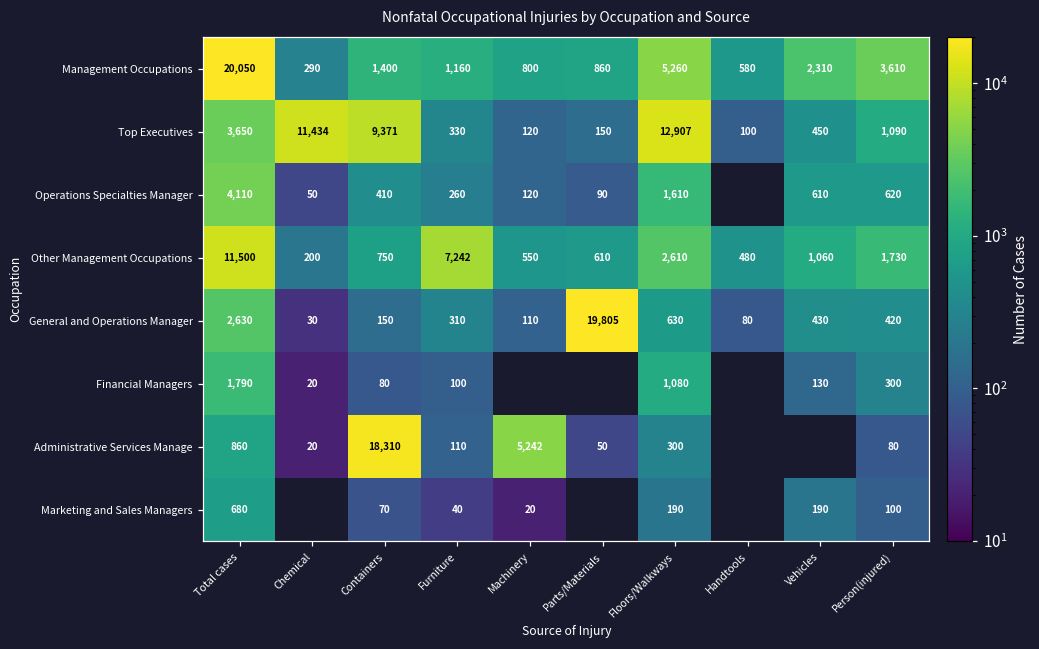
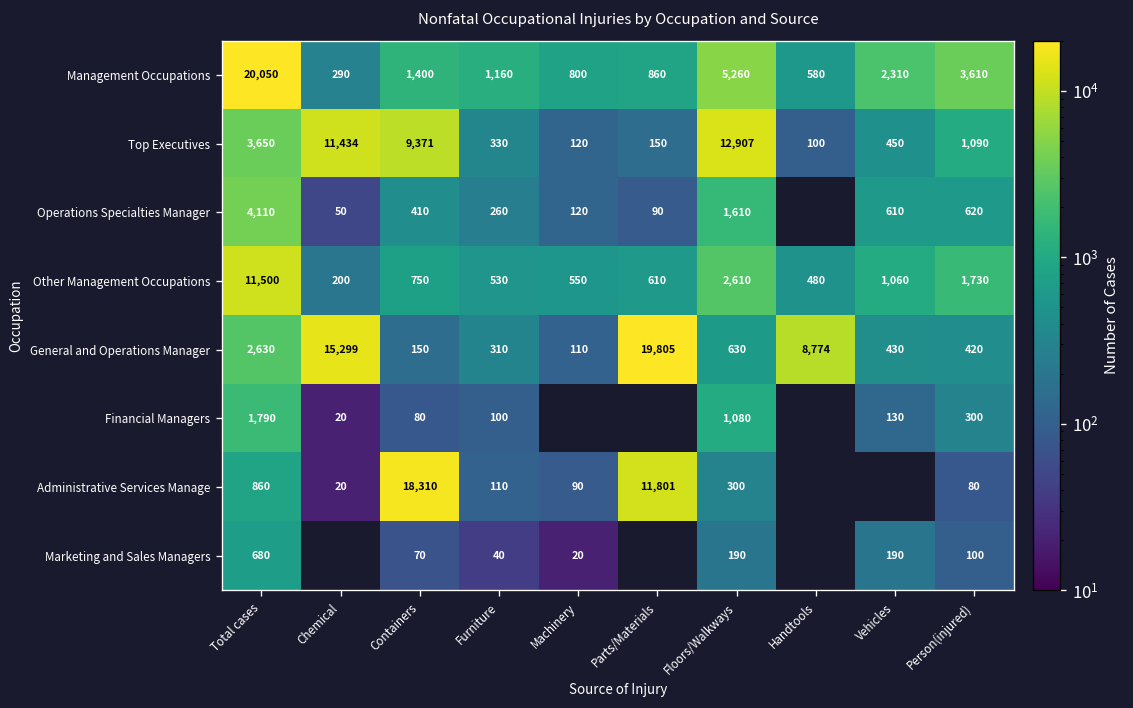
  {
    "Management Occupations": {
      "Total cases": "20,050",
      "Chemical": "290",
      "Containers": "1,400",
      "Furniture": "1,160",
      "Machinery": "800",
      "Parts/Materials": "860",
      "Floors/Walkways": "5,260",
      "Handtools": "580",
      "Vehicles": "2,310",
      "Person(injured)": "3,610"
    },
    "Top Executives": {
      "Total cases": "3,650",
      "Chemical": "11,434",
      "Containers": "9,371",
      "Furniture": "330",
      "Machinery": "120",
      "Parts/Materials": "150",
      "Floors/Walkways": "12,907",
      "Handtools": "100",
      "Vehicles": "450",
      "Person(injured)": "1,090"
    },
    "Operations Specialties Manager": {
      "Total cases": "4,110",
      "Chemical": "50",
      "Containers": "410",
      "Furniture": "260",
      "Machinery": "120",
      "Parts/Materials": "90",
      "Floors/Walkways": "1,610",
      "Vehicles": "610",
      "Person(injured)": "620"
    },
    "Other Management Occupations": {
      "Total cases": "11,500",
      "Chemical": "200",
      "Containers": "750",
-     "Furniture": "7,242",
+     "Furniture": "530",
      "Machinery": "550",
      "Parts/Materials": "610",
      "Floors/Walkways": "2,610",
      "Handtools": "480",
      "Vehicles": "1,060",
      "Person(injured)": "1,730"
    },
    "General and Operations Manager": {
      "Total cases": "2,630",
-     "Chemical": "30",
+     "Chemical": "15,299",
      "Containers": "150",
      "Furniture": "310",
      "Machinery": "110",
      "Parts/Materials": "19,805",
      "Floors/Walkways": "630",
-     "Handtools": "80",
+     "Handtools": "8,774",
      "Vehicles": "430",
      "Person(injured)": "420"
    },
    "Financial Managers": {
      "Total cases": "1,790",
      "Chemical": "20",
      "Containers": "80",
      "Furniture": "100",
      "Floors/Walkways": "1,080",
      "Vehicles": "130",
      "Person(injured)": "300"
    },
    "Administrative Services Manage": {
      "Total cases": "860",
      "Chemical": "20",
      "Containers": "18,310",
      "Furniture": "110",
-     "Machinery": "5,242",
-     "Parts/Materials": "50",
+     "Machinery": "90",
+     "Parts/Materials": "11,801",
      "Floors/Walkways": "300",
      "Person(injured)": "80"
    },
    "Marketing and Sales Managers": {
      "Total cases": "680",
      "Containers": "70",
      "Furniture": "40",
      "Machinery": "20",
      "Floors/Walkways": "190",
      "Vehicles": "190",
      "Person(injured)": "100"
    }
  }
